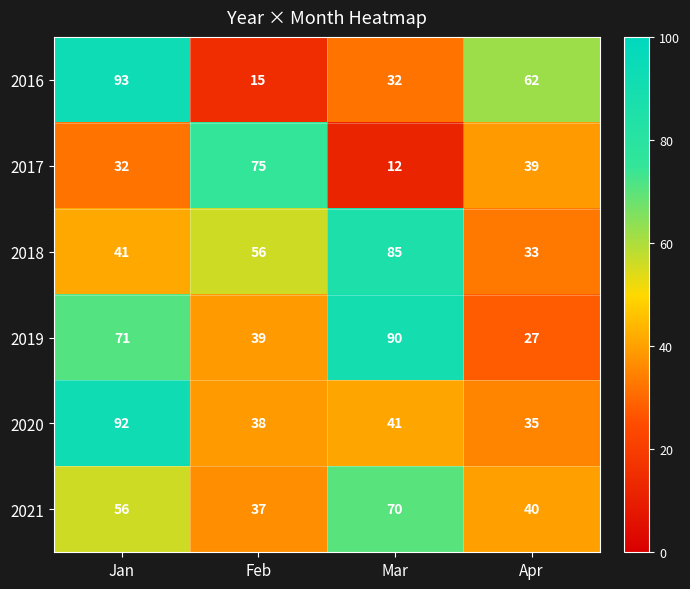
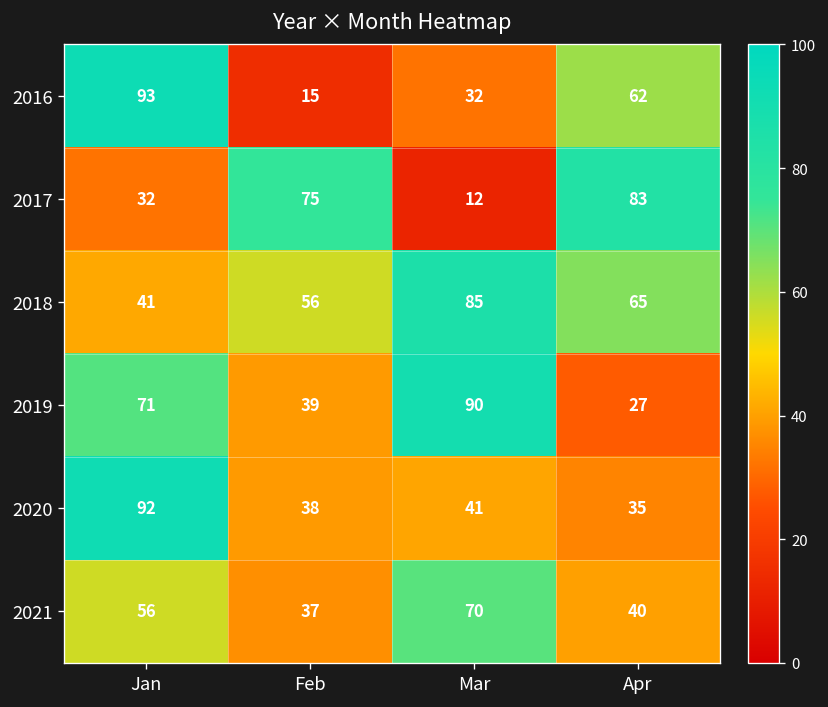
  {
    "2016": {
      "Jan": 93,
      "Feb": 15,
      "Mar": 32,
      "Apr": 62
    },
    "2017": {
      "Jan": 32,
      "Feb": 75,
      "Mar": 12,
-     "Apr": 39
+     "Apr": 83
    },
    "2018": {
      "Jan": 41,
      "Feb": 56,
      "Mar": 85,
-     "Apr": 33
+     "Apr": 65
    },
    "2019": {
      "Jan": 71,
      "Feb": 39,
      "Mar": 90,
      "Apr": 27
    },
    "2020": {
      "Jan": 92,
      "Feb": 38,
      "Mar": 41,
      "Apr": 35
    },
    "2021": {
      "Jan": 56,
      "Feb": 37,
      "Mar": 70,
      "Apr": 40
    }
  }
